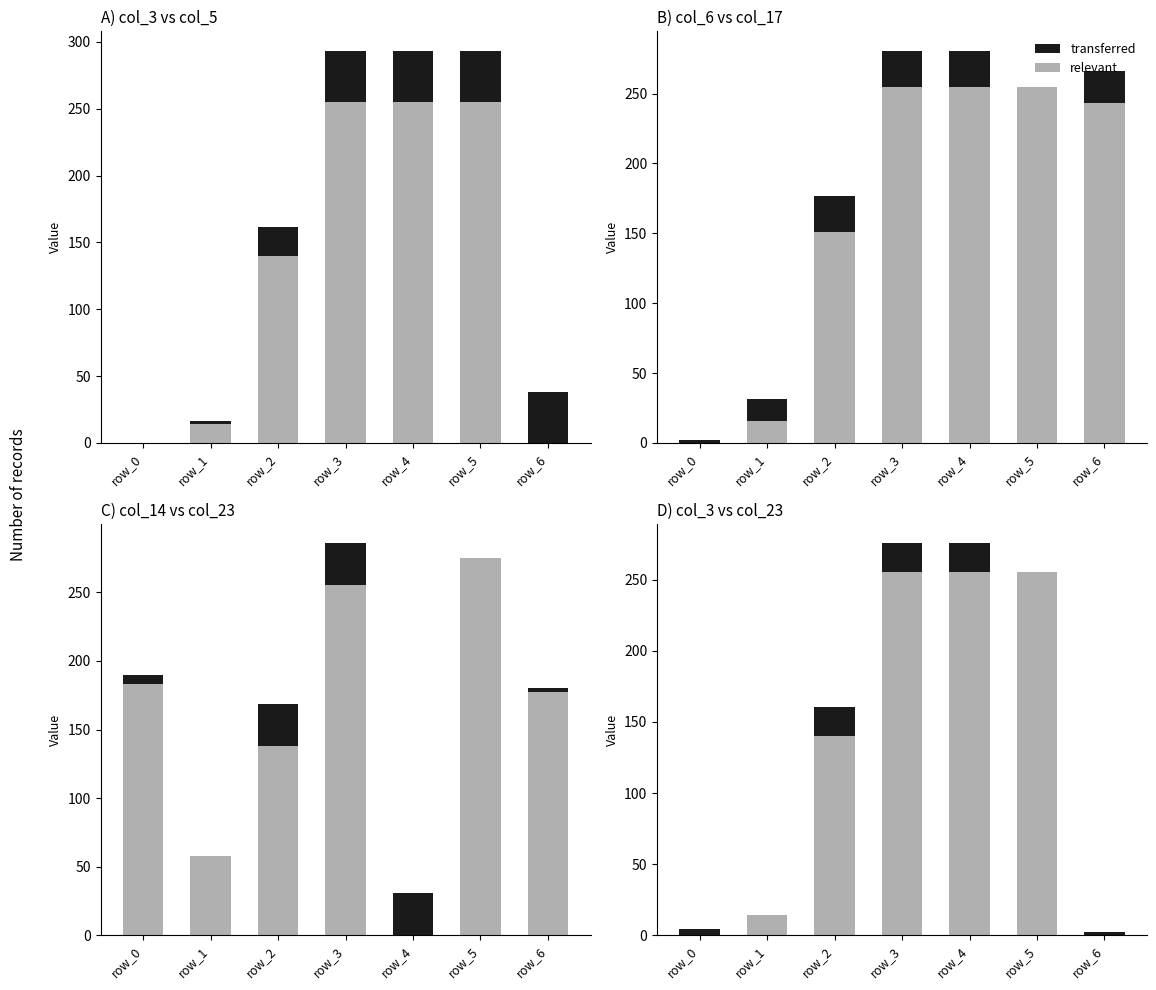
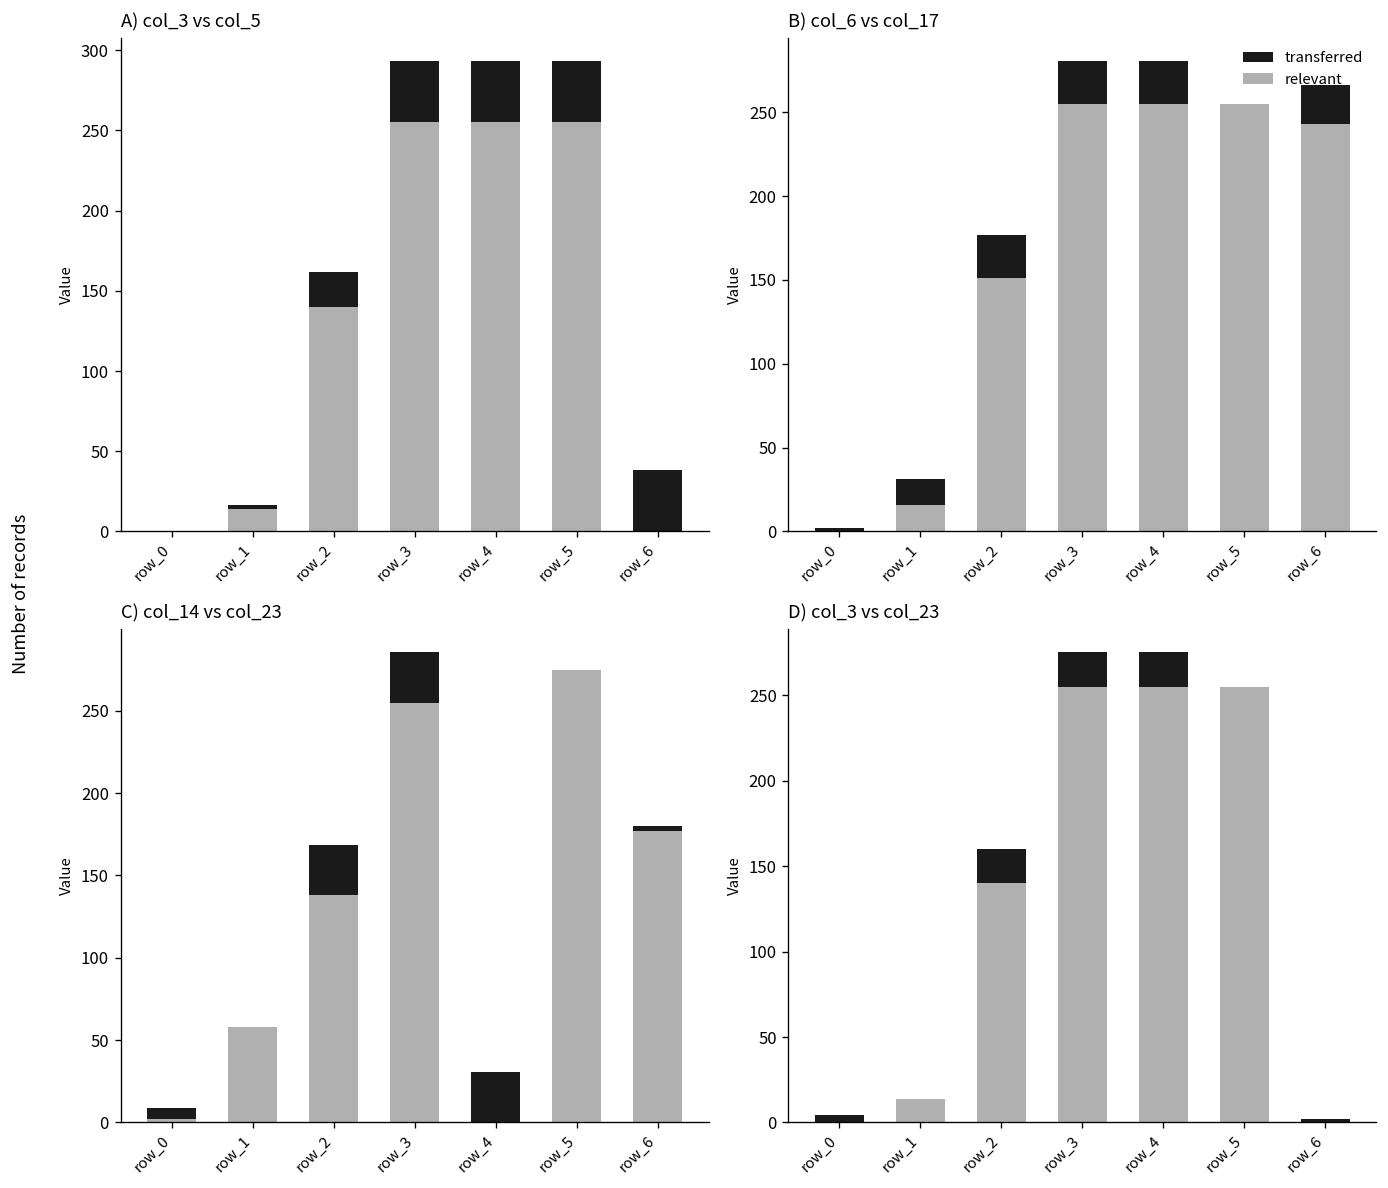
  {
    "A) col_3 vs col_5": {
      "relevant": {
        "row_0": 0,
        "row_1": 14,
        "row_2": 140,
        "row_3": 255,
        "row_4": 255,
        "row_5": 255,
        "row_6": 0
      },
      "transferred": {
        "row_0": 0,
        "row_1": 2,
        "row_2": 21,
        "row_3": 38,
        "row_4": 38,
        "row_5": 38,
        "row_6": 38
      }
    },
    "B) col_6 vs col_17": {
      "relevant": {
        "row_0": 0,
        "row_1": 16,
        "row_2": 151,
        "row_3": 255,
        "row_4": 255,
        "row_5": 255,
        "row_6": 243
      },
      "transferred": {
        "row_0": 2,
        "row_1": 15,
        "row_2": 26,
        "row_3": 26,
        "row_4": 26,
        "row_5": 0,
        "row_6": 23
      }
    },
    "C) col_14 vs col_23": {
      "relevant": {
-       "row_0": 183,
+       "row_0": 2,
        "row_1": 58,
        "row_2": 138,
        "row_3": 255,
        "row_4": 0,
        "row_5": 275,
        "row_6": 177
      },
      "transferred": {
        "row_0": 6,
        "row_1": 0,
        "row_2": 31,
        "row_3": 31,
        "row_4": 31,
        "row_5": 0,
        "row_6": 3
      }
    },
    "D) col_3 vs col_23": {
      "relevant": {
        "row_0": 0,
        "row_1": 14,
        "row_2": 140,
        "row_3": 255,
        "row_4": 255,
        "row_5": 255,
        "row_6": 0
      },
      "transferred": {
        "row_0": 4,
        "row_1": 0,
        "row_2": 20,
        "row_3": 20,
        "row_4": 20,
        "row_5": 0,
        "row_6": 2
      }
    }
  }
